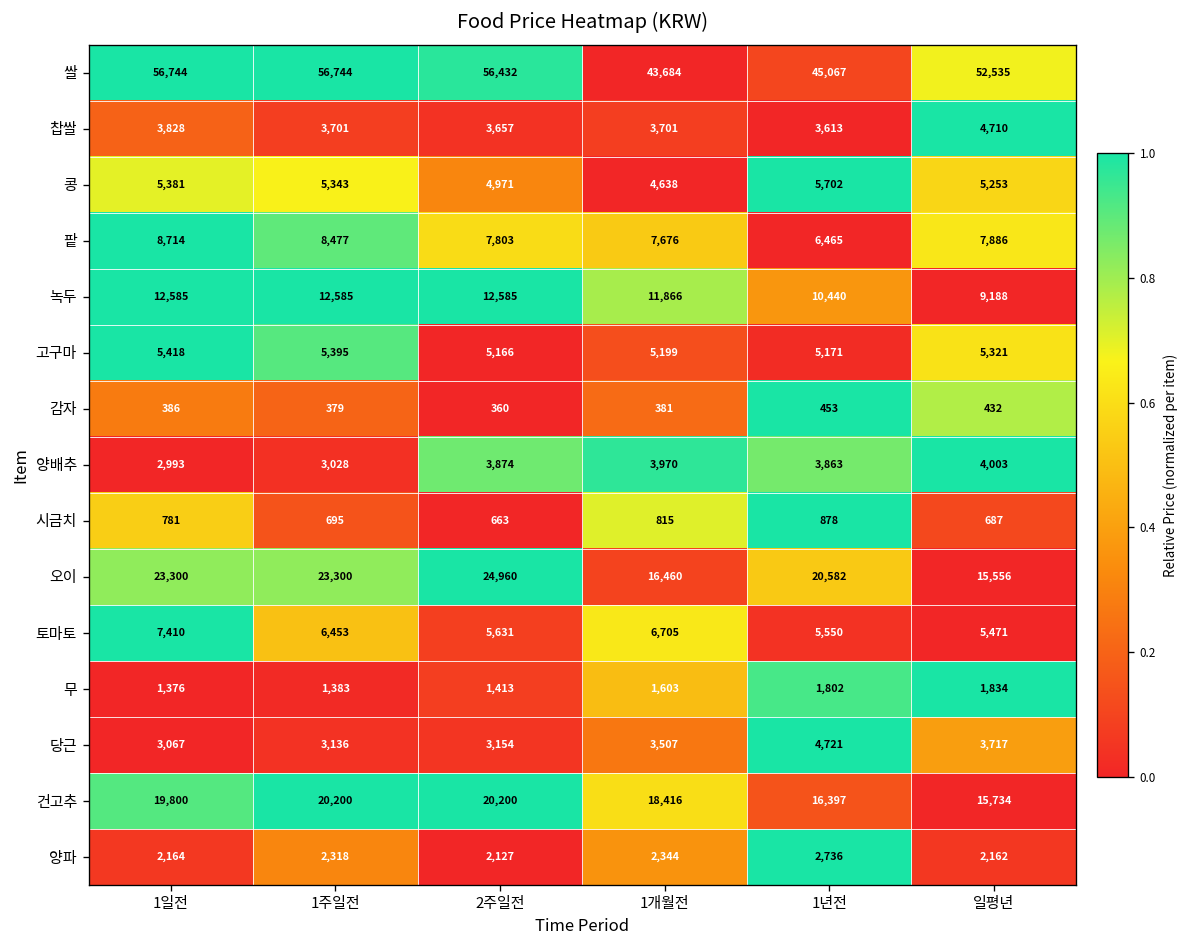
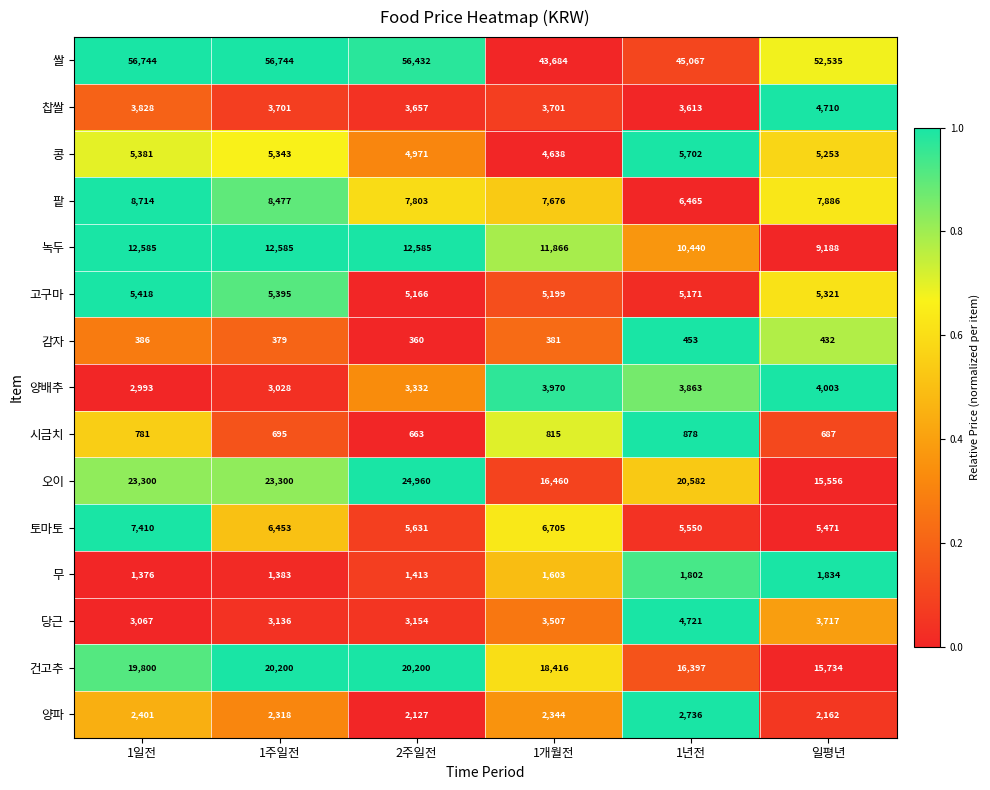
  {
    "쌀": {
      "1일전": "56,744",
      "1주일전": "56,744",
      "2주일전": "56,432",
      "1개월전": "43,684",
      "1년전": "45,067",
      "일평년": "52,535"
    },
    "찹쌀": {
      "1일전": "3,828",
      "1주일전": "3,701",
      "2주일전": "3,657",
      "1개월전": "3,701",
      "1년전": "3,613",
      "일평년": "4,710"
    },
    "콩": {
      "1일전": "5,381",
      "1주일전": "5,343",
      "2주일전": "4,971",
      "1개월전": "4,638",
      "1년전": "5,702",
      "일평년": "5,253"
    },
    "팥": {
      "1일전": "8,714",
      "1주일전": "8,477",
      "2주일전": "7,803",
      "1개월전": "7,676",
      "1년전": "6,465",
      "일평년": "7,886"
    },
    "녹두": {
      "1일전": "12,585",
      "1주일전": "12,585",
      "2주일전": "12,585",
      "1개월전": "11,866",
      "1년전": "10,440",
      "일평년": "9,188"
    },
    "고구마": {
      "1일전": "5,418",
      "1주일전": "5,395",
      "2주일전": "5,166",
      "1개월전": "5,199",
      "1년전": "5,171",
      "일평년": "5,321"
    },
    "감자": {
      "1일전": "386",
      "1주일전": "379",
      "2주일전": "360",
      "1개월전": "381",
      "1년전": "453",
      "일평년": "432"
    },
    "양배추": {
      "1일전": "2,993",
      "1주일전": "3,028",
-     "2주일전": "3,874",
+     "2주일전": "3,332",
      "1개월전": "3,970",
      "1년전": "3,863",
      "일평년": "4,003"
    },
    "시금치": {
      "1일전": "781",
      "1주일전": "695",
      "2주일전": "663",
      "1개월전": "815",
      "1년전": "878",
      "일평년": "687"
    },
    "오이": {
      "1일전": "23,300",
      "1주일전": "23,300",
      "2주일전": "24,960",
      "1개월전": "16,460",
      "1년전": "20,582",
      "일평년": "15,556"
    },
    "토마토": {
      "1일전": "7,410",
      "1주일전": "6,453",
      "2주일전": "5,631",
      "1개월전": "6,705",
      "1년전": "5,550",
      "일평년": "5,471"
    },
    "무": {
      "1일전": "1,376",
      "1주일전": "1,383",
      "2주일전": "1,413",
      "1개월전": "1,603",
      "1년전": "1,802",
      "일평년": "1,834"
    },
    "당근": {
      "1일전": "3,067",
      "1주일전": "3,136",
      "2주일전": "3,154",
      "1개월전": "3,507",
      "1년전": "4,721",
      "일평년": "3,717"
    },
    "건고추": {
      "1일전": "19,800",
      "1주일전": "20,200",
      "2주일전": "20,200",
      "1개월전": "18,416",
      "1년전": "16,397",
      "일평년": "15,734"
    },
    "양파": {
-     "1일전": "2,164",
+     "1일전": "2,401",
      "1주일전": "2,318",
      "2주일전": "2,127",
      "1개월전": "2,344",
      "1년전": "2,736",
      "일평년": "2,162"
    }
  }
